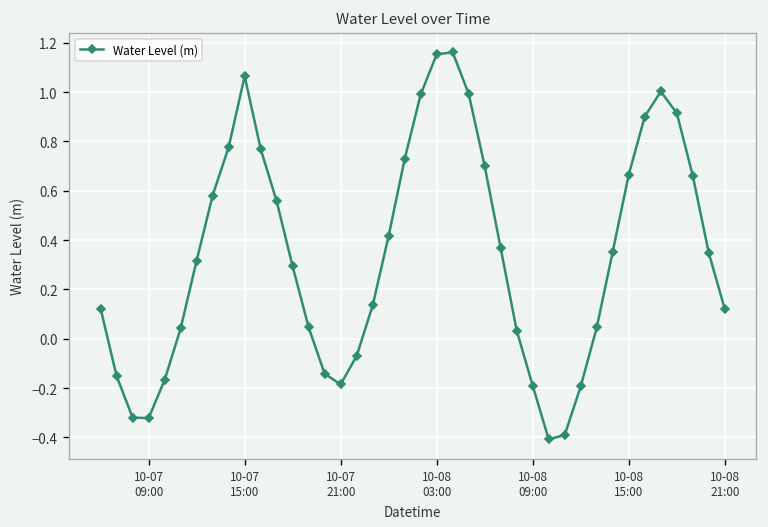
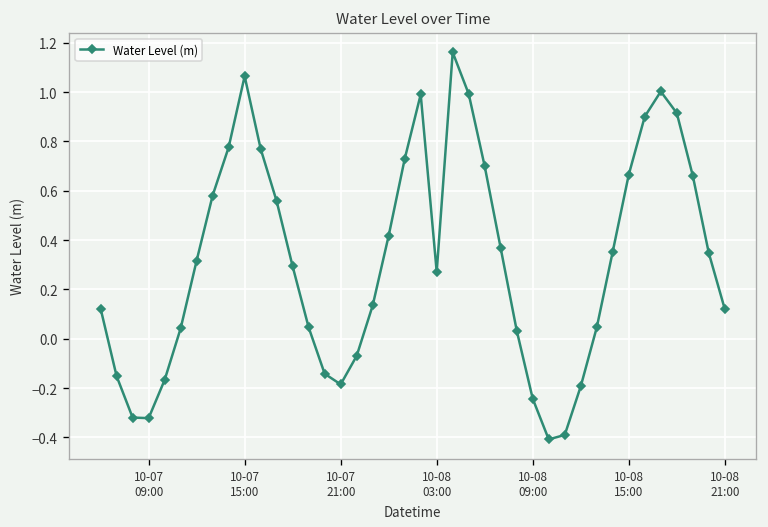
  {
    "10-07 09:00": -0.32,
    "10-07 15:00": 1.06,
    "10-07 21:00": -0.19,
-   "10-08 03:00": 1.15,
-   "10-08 09:00": -0.19,
+   "10-08 03:00": 0.27,
+   "10-08 09:00": -0.24,
    "10-08 15:00": 0.67,
    "10-08 21:00": 0.12
  }
